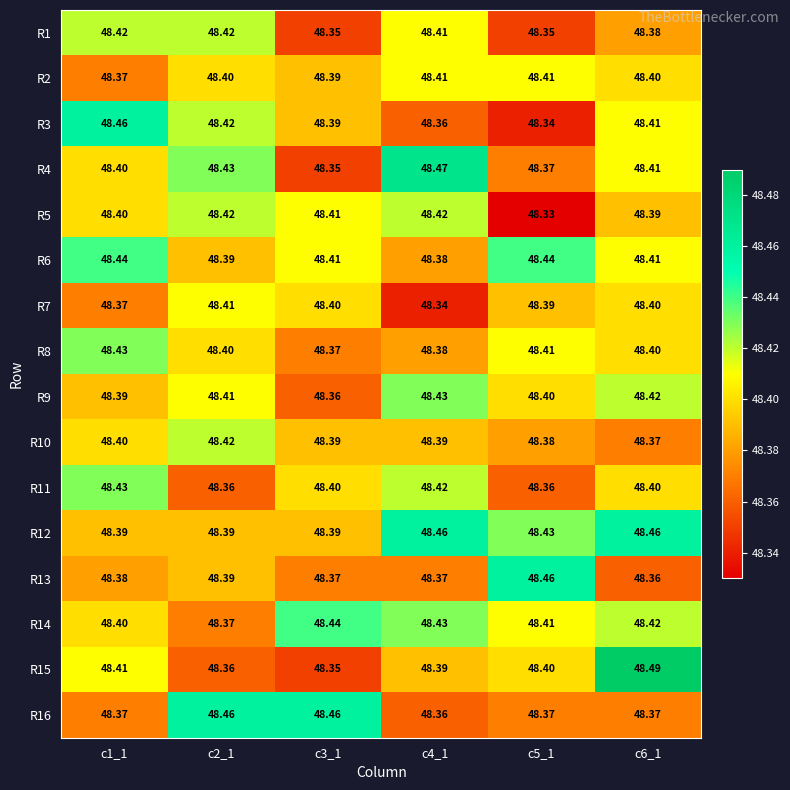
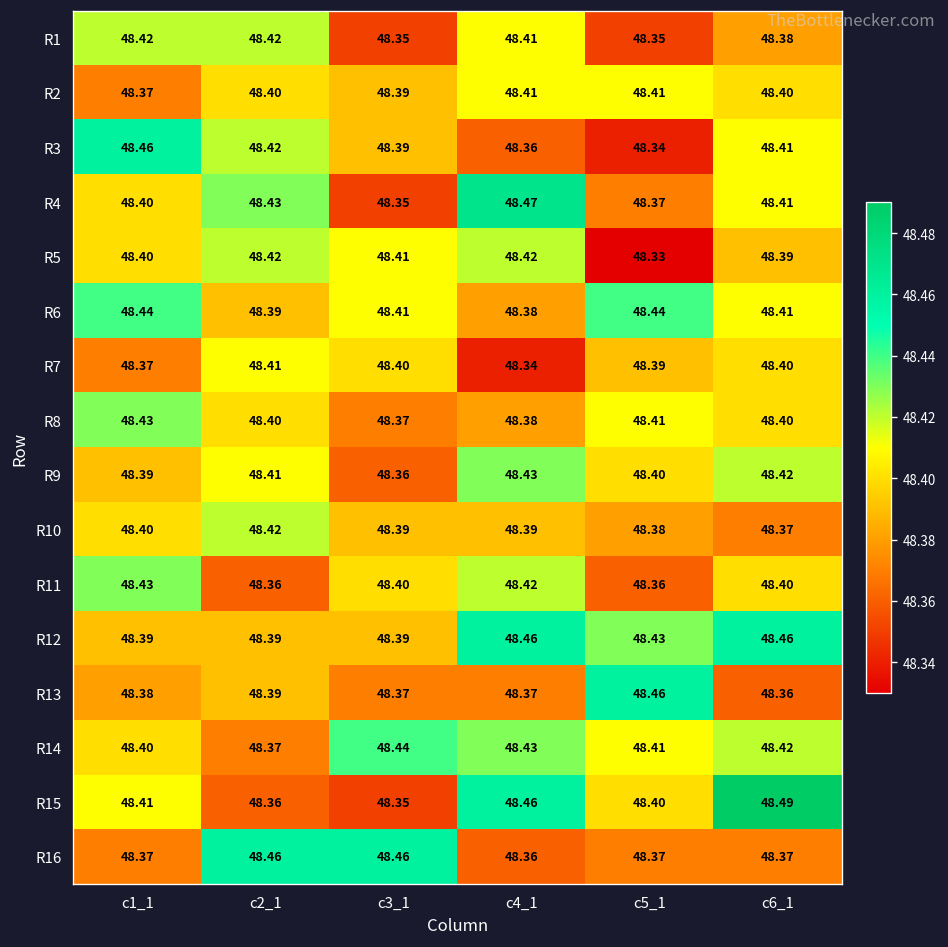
  {
    "R1": {
      "c1_1": 48.42,
      "c2_1": 48.42,
      "c3_1": 48.35,
      "c4_1": 48.41,
      "c5_1": 48.35,
      "c6_1": 48.38
    },
    "R2": {
      "c1_1": 48.37,
      "c2_1": 48.40,
      "c3_1": 48.39,
      "c4_1": 48.41,
      "c5_1": 48.41,
      "c6_1": 48.40
    },
    "R3": {
      "c1_1": 48.46,
      "c2_1": 48.42,
      "c3_1": 48.39,
      "c4_1": 48.36,
      "c5_1": 48.34,
      "c6_1": 48.41
    },
    "R4": {
      "c1_1": 48.40,
      "c2_1": 48.43,
      "c3_1": 48.35,
      "c4_1": 48.47,
      "c5_1": 48.37,
      "c6_1": 48.41
    },
    "R5": {
      "c1_1": 48.40,
      "c2_1": 48.42,
      "c3_1": 48.41,
      "c4_1": 48.42,
      "c5_1": 48.33,
      "c6_1": 48.39
    },
    "R6": {
      "c1_1": 48.44,
      "c2_1": 48.39,
      "c3_1": 48.41,
      "c4_1": 48.38,
      "c5_1": 48.44,
      "c6_1": 48.41
    },
    "R7": {
      "c1_1": 48.37,
      "c2_1": 48.41,
      "c3_1": 48.40,
      "c4_1": 48.34,
      "c5_1": 48.39,
      "c6_1": 48.40
    },
    "R8": {
      "c1_1": 48.43,
      "c2_1": 48.40,
      "c3_1": 48.37,
      "c4_1": 48.38,
      "c5_1": 48.41,
      "c6_1": 48.40
    },
    "R9": {
      "c1_1": 48.39,
      "c2_1": 48.41,
      "c3_1": 48.36,
      "c4_1": 48.43,
      "c5_1": 48.40,
      "c6_1": 48.42
    },
    "R10": {
      "c1_1": 48.40,
      "c2_1": 48.42,
      "c3_1": 48.39,
      "c4_1": 48.39,
      "c5_1": 48.38,
      "c6_1": 48.37
    },
    "R11": {
      "c1_1": 48.43,
      "c2_1": 48.36,
      "c3_1": 48.40,
      "c4_1": 48.42,
      "c5_1": 48.36,
      "c6_1": 48.40
    },
    "R12": {
      "c1_1": 48.39,
      "c2_1": 48.39,
      "c3_1": 48.39,
      "c4_1": 48.46,
      "c5_1": 48.43,
      "c6_1": 48.46
    },
    "R13": {
      "c1_1": 48.38,
      "c2_1": 48.39,
      "c3_1": 48.37,
      "c4_1": 48.37,
      "c5_1": 48.46,
      "c6_1": 48.36
    },
    "R14": {
      "c1_1": 48.40,
      "c2_1": 48.37,
      "c3_1": 48.44,
      "c4_1": 48.43,
      "c5_1": 48.41,
      "c6_1": 48.42
    },
    "R15": {
      "c1_1": 48.41,
      "c2_1": 48.36,
      "c3_1": 48.35,
-     "c4_1": 48.39,
+     "c4_1": 48.46,
      "c5_1": 48.40,
      "c6_1": 48.49
    },
    "R16": {
      "c1_1": 48.37,
      "c2_1": 48.46,
      "c3_1": 48.46,
      "c4_1": 48.36,
      "c5_1": 48.37,
      "c6_1": 48.37
    }
  }
